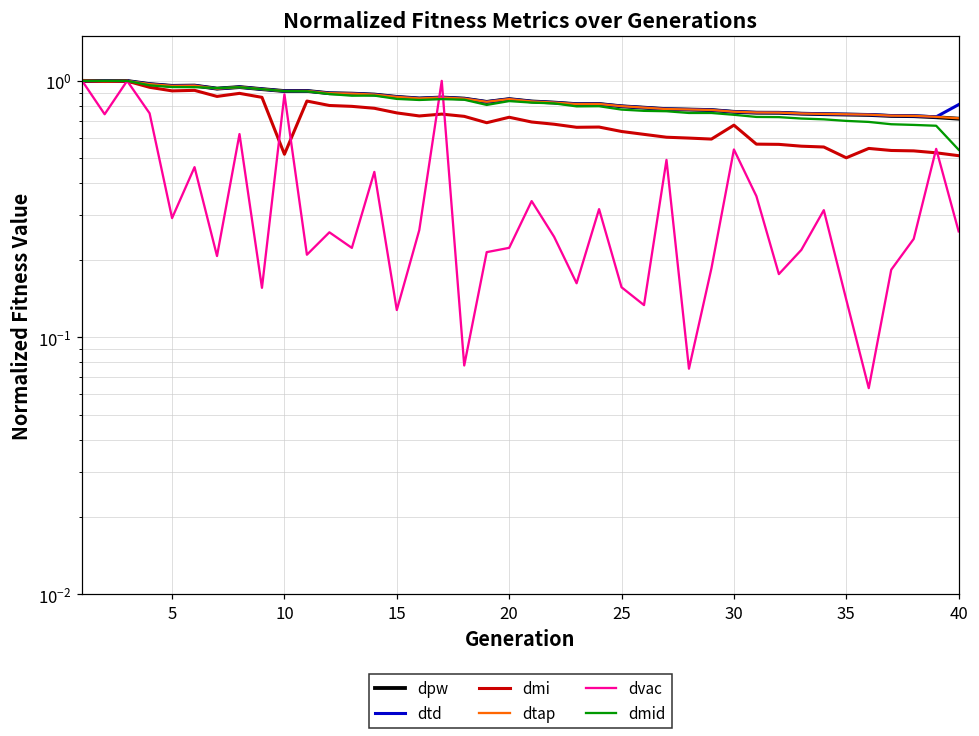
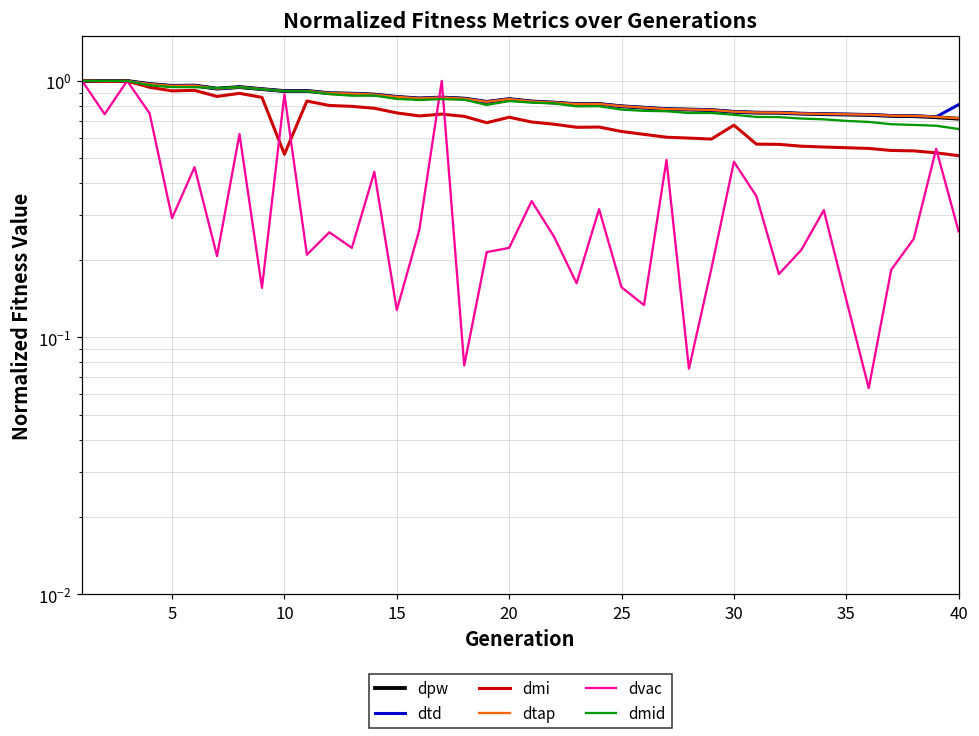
  {
    "dtd": {
      "40": 0.81
    },
    "dmi": {
      "5": 0.91,
      "10": 0.52,
      "15": 0.75,
      "20": 0.72,
      "25": 0.63,
      "30": 0.67,
-     "35": 0.50,
+     "35": 0.55,
      "40": 0.51
    },
    "dvac": {
      "5": 0.29,
      "10": 0.89,
      "15": 0.13,
      "20": 0.22,
      "25": 0.16,
-     "30": 0.54,
+     "30": 0.48,
      "35": 0.14,
      "40": 0.26
    },
    "dmid": {
      "25": 0.77,
      "30": 0.74,
      "35": 0.70,
-     "40": 0.54
+     "40": 0.65
    }
  }
